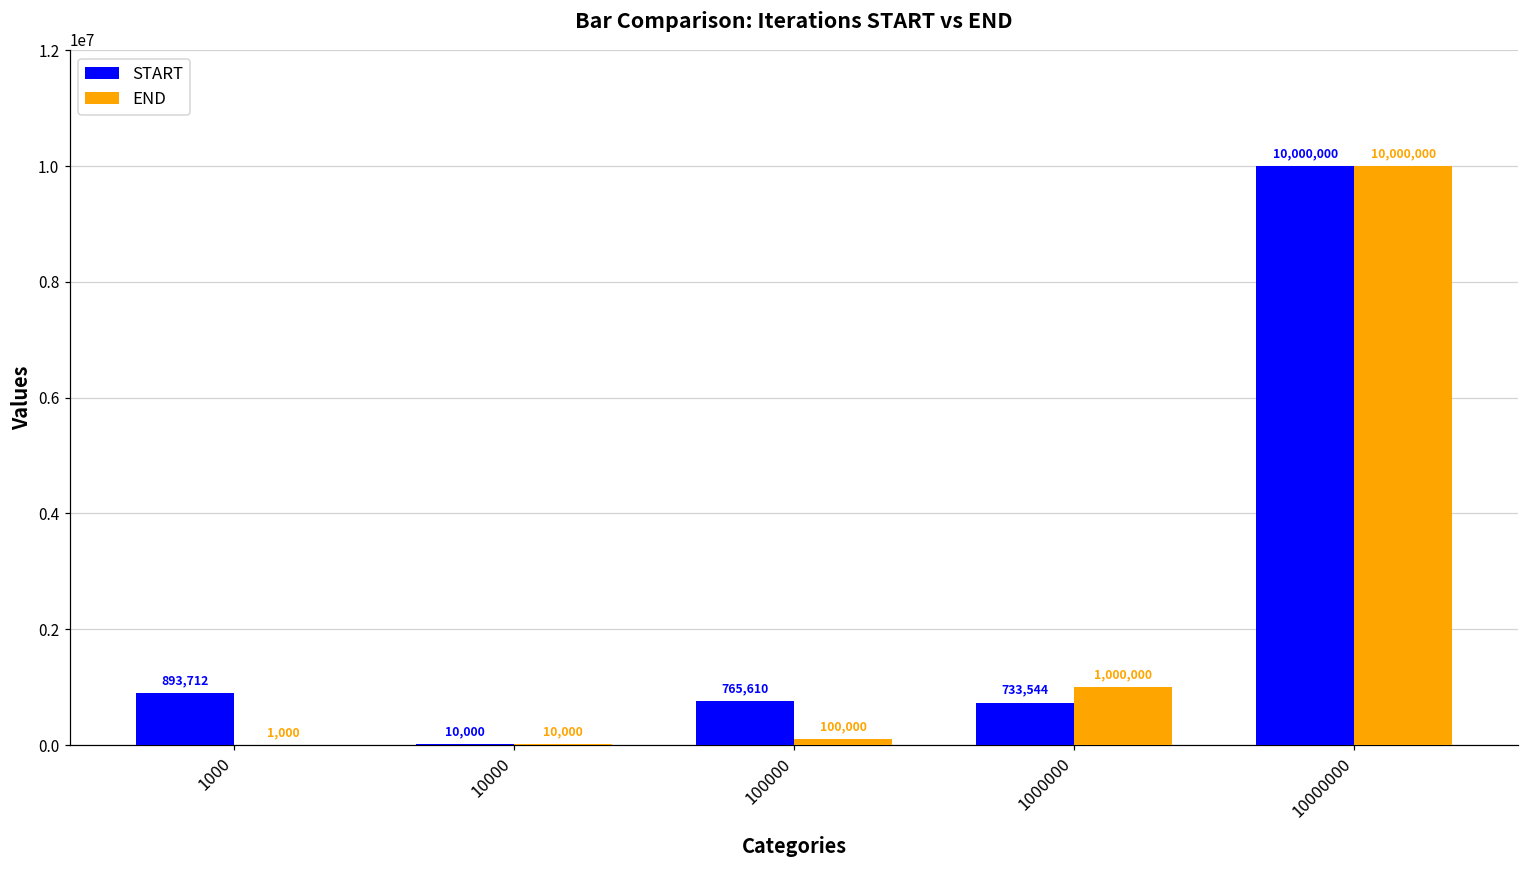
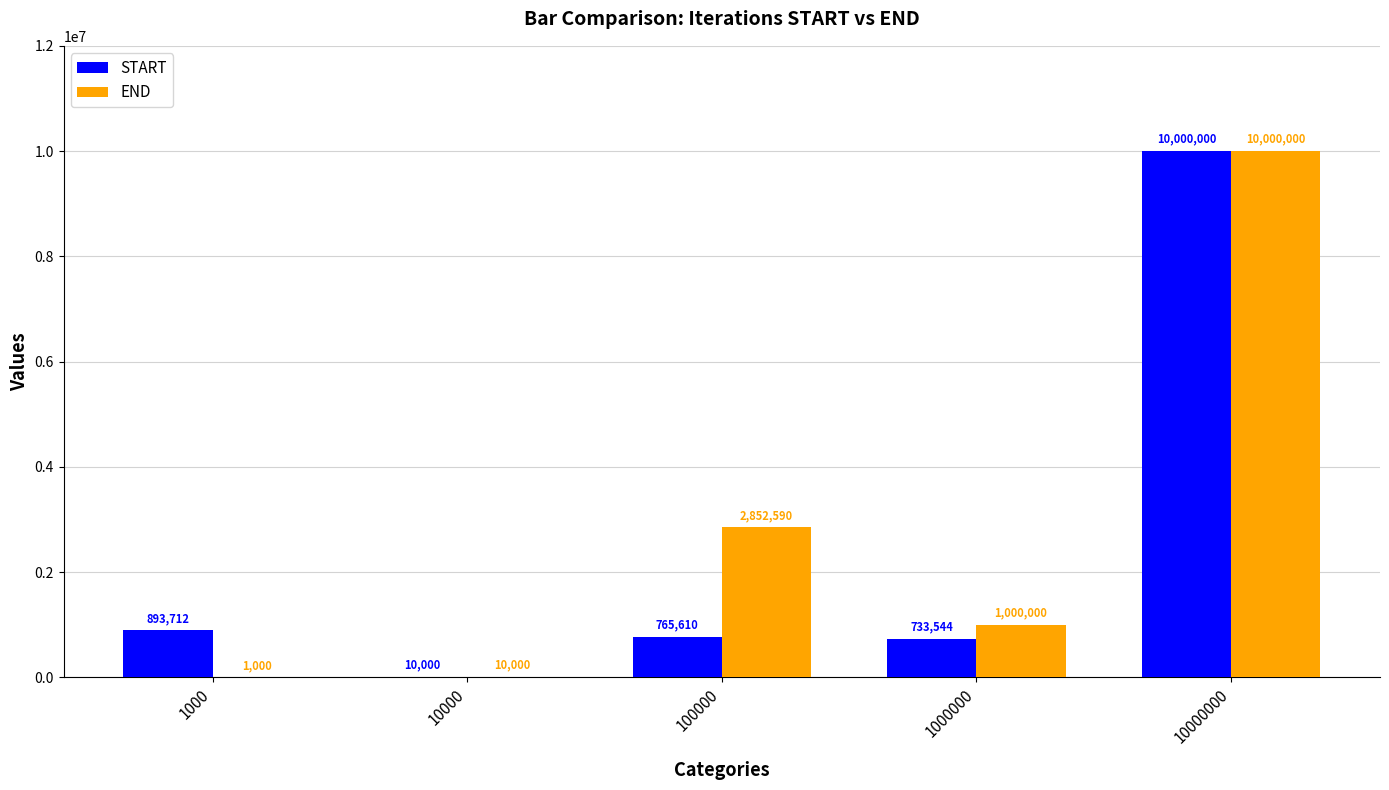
  {
    "START": {
      "1000": "893,712",
      "10000": "10,000",
      "100000": "765,610",
      "1000000": "733,544",
      "10000000": "10,000,000"
    },
    "END": {
      "1000": "1,000",
      "10000": "10,000",
-     "100000": "100,000",
+     "100000": "2,852,590",
      "1000000": "1,000,000",
      "10000000": "10,000,000"
    }
  }
